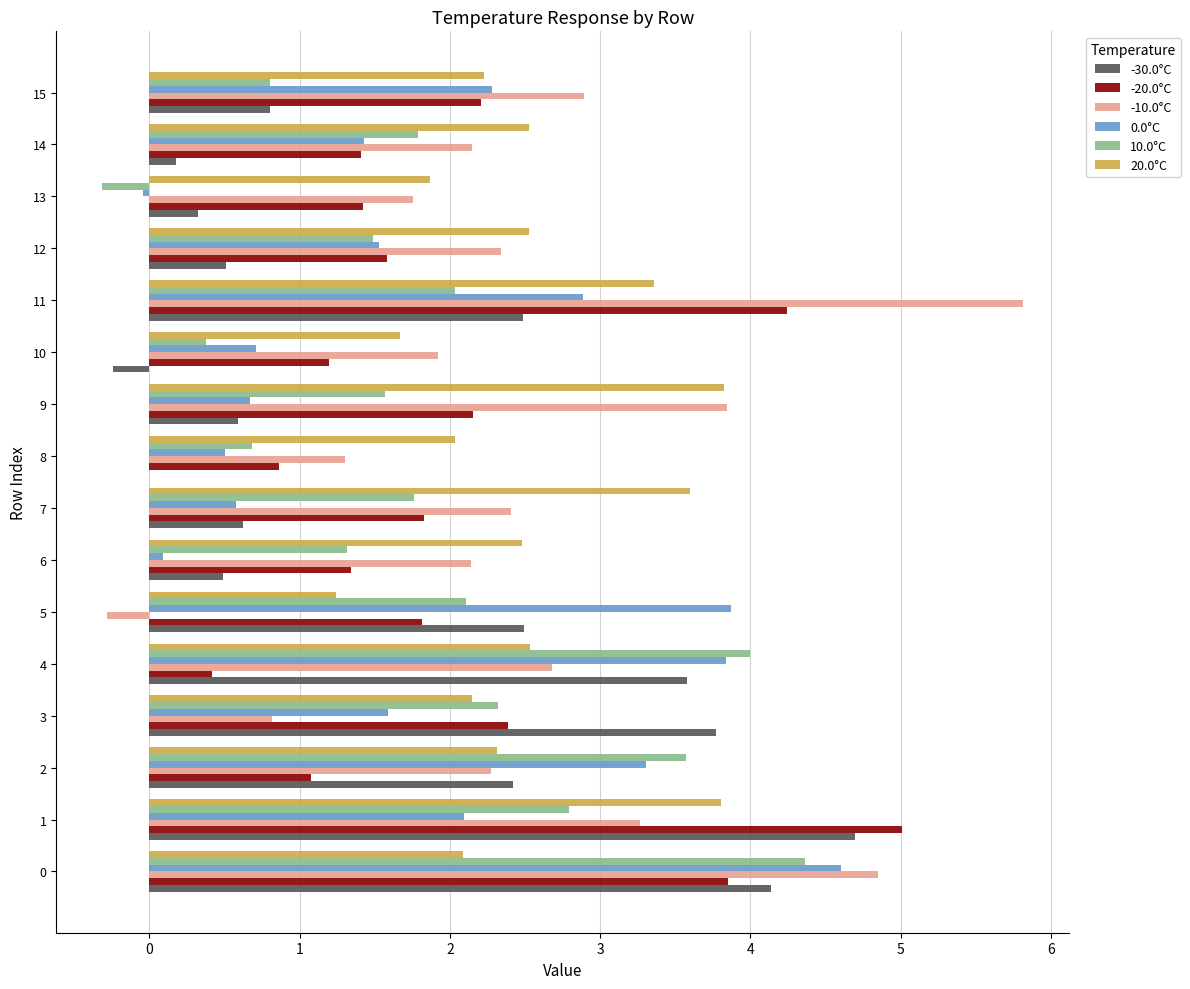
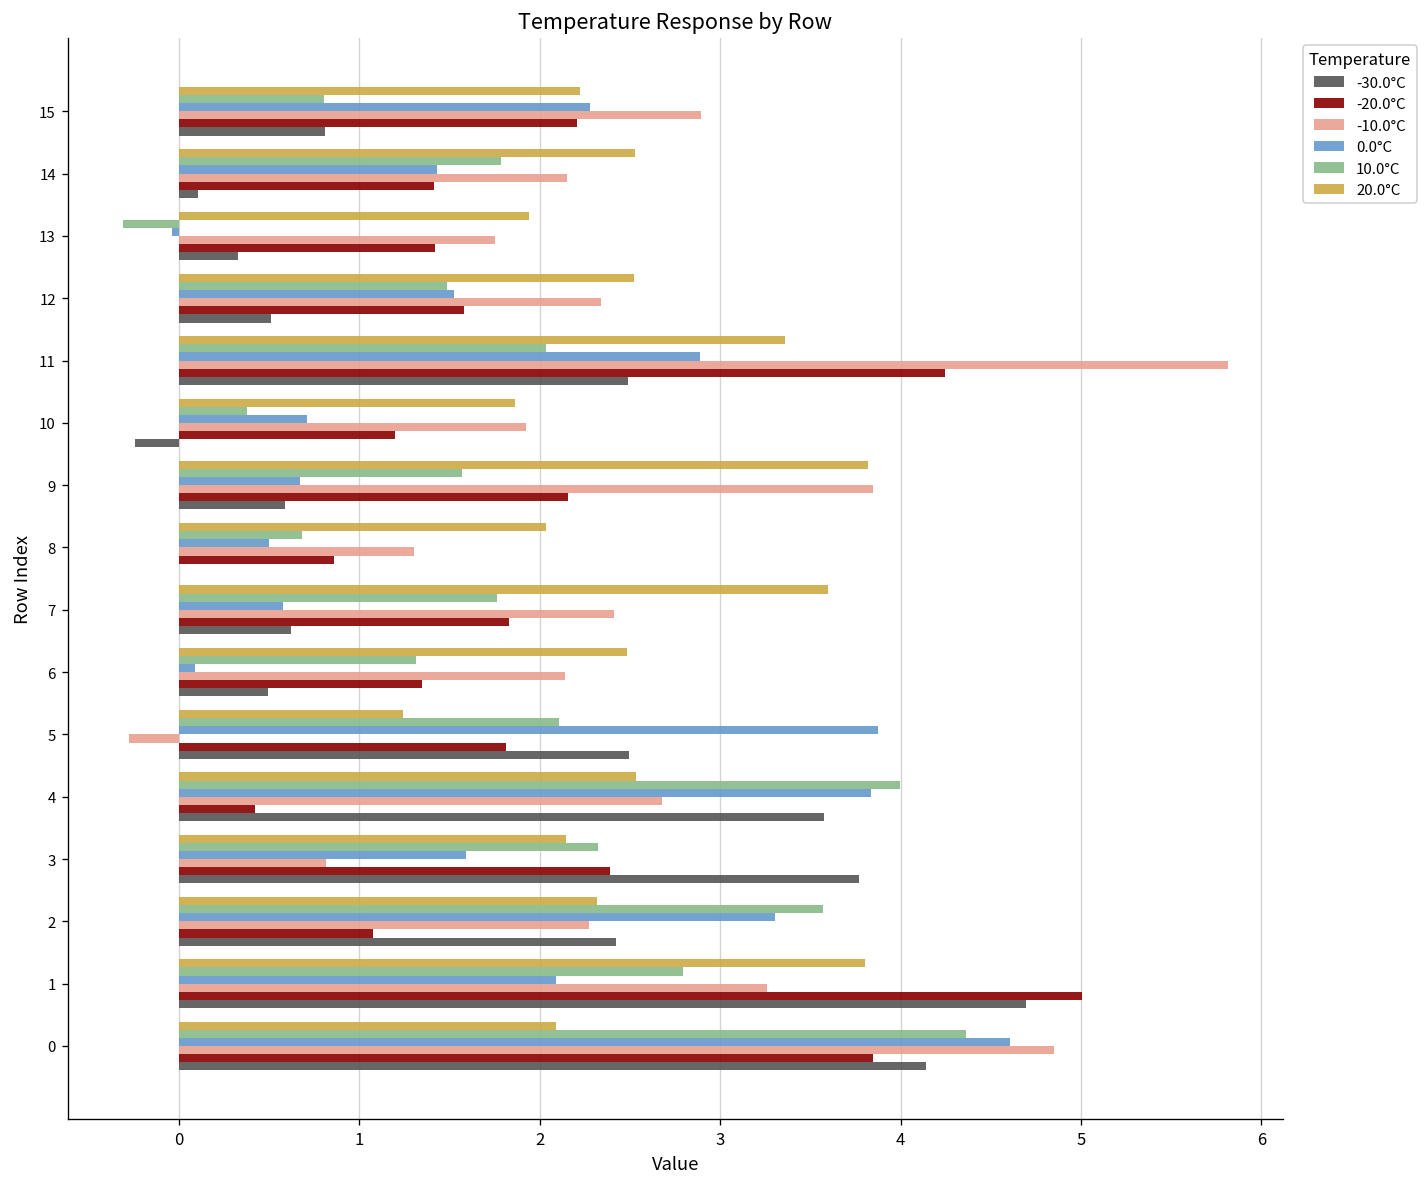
  {
    "-30.0°C": {
      "15": 0.81,
-     "14": 0.18,
+     "14": 0.10,
      "13": 0.33,
      "12": 0.51,
      "11": 2.49,
      "10": -0.24,
      "9": 0.59,
      "7": 0.62,
      "6": 0.49,
      "5": 2.49,
      "4": 3.58,
      "3": 3.77,
      "2": 2.42,
      "1": 4.70,
      "0": 4.14
    },
    "-20.0°C": {
      "15": 2.21,
      "14": 1.41,
      "13": 1.42,
      "12": 1.58,
      "11": 4.25,
      "10": 1.20,
      "9": 2.16,
      "8": 0.86,
      "7": 1.83,
      "6": 1.35,
      "5": 1.81,
      "4": 0.42,
      "3": 2.39,
      "2": 1.07,
      "1": 5.01,
      "0": 3.85
    },
    "-10.0°C": {
      "15": 2.89,
      "14": 2.15,
      "13": 1.75,
      "12": 2.34,
      "11": 5.81,
      "10": 1.92,
      "9": 3.85,
      "8": 1.30,
      "7": 2.41,
      "6": 2.14,
      "5": -0.28,
      "4": 2.68,
      "3": 0.81,
      "2": 2.27,
      "1": 3.26,
      "0": 4.85
    },
    "0.0°C": {
      "15": 2.28,
      "14": 1.43,
      "13": -0.04,
      "12": 1.53,
      "11": 2.89,
      "10": 0.71,
      "9": 0.67,
      "8": 0.50,
      "7": 0.57,
      "6": 0.09,
      "5": 3.87,
      "4": 3.84,
      "3": 1.59,
      "2": 3.30,
      "1": 2.09,
      "0": 4.60
    },
    "10.0°C": {
      "15": 0.81,
      "14": 1.79,
      "13": -0.31,
      "12": 1.49,
      "11": 2.04,
      "10": 0.38,
      "9": 1.57,
      "8": 0.68,
      "7": 1.76,
      "6": 1.32,
      "5": 2.11,
      "4": 4.00,
      "3": 2.32,
      "2": 3.57,
      "1": 2.79,
      "0": 4.36
    },
    "20.0°C": {
      "15": 2.22,
      "14": 2.53,
-     "13": 1.87,
+     "13": 1.94,
      "12": 2.52,
      "11": 3.36,
-     "10": 1.67,
+     "10": 1.86,
      "9": 3.82,
      "8": 2.04,
      "7": 3.60,
      "6": 2.48,
      "5": 1.24,
      "4": 2.53,
      "3": 2.15,
      "2": 2.31,
      "1": 3.80,
      "0": 2.09
    }
  }
